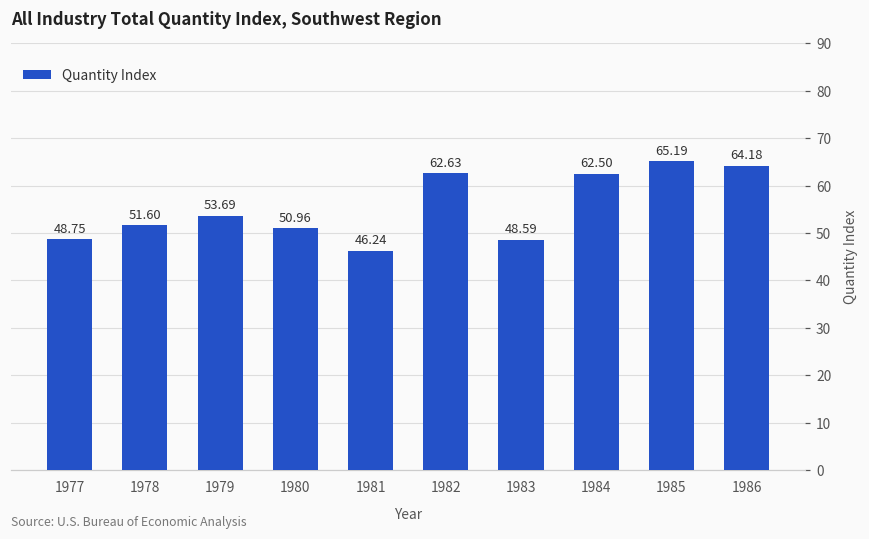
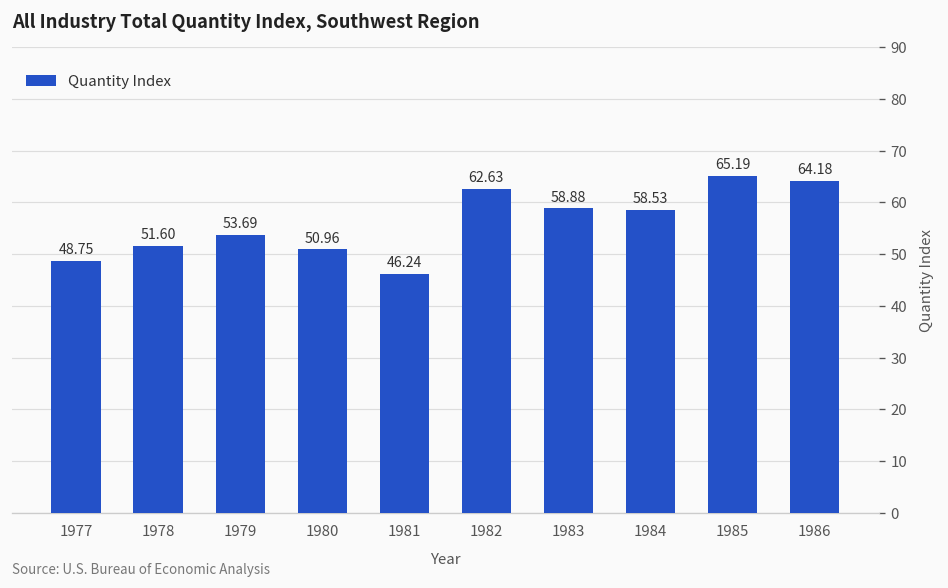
  {
    "1977": 48.75,
    "1978": 51.60,
    "1979": 53.69,
    "1980": 50.96,
    "1981": 46.24,
    "1982": 62.63,
-   "1983": 48.59,
-   "1984": 62.50,
+   "1983": 58.88,
+   "1984": 58.53,
    "1985": 65.19,
    "1986": 64.18
  }
